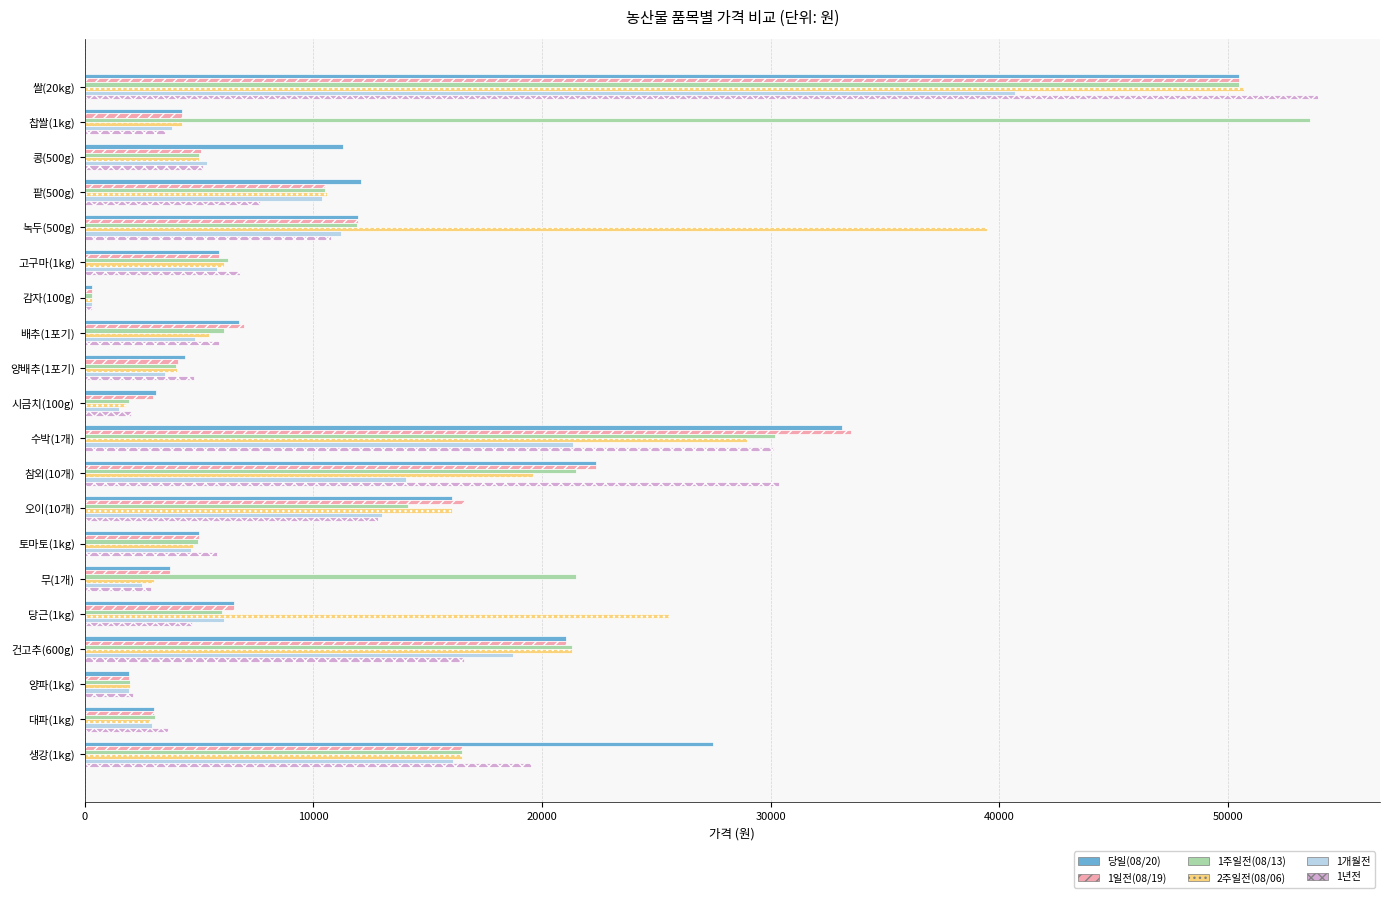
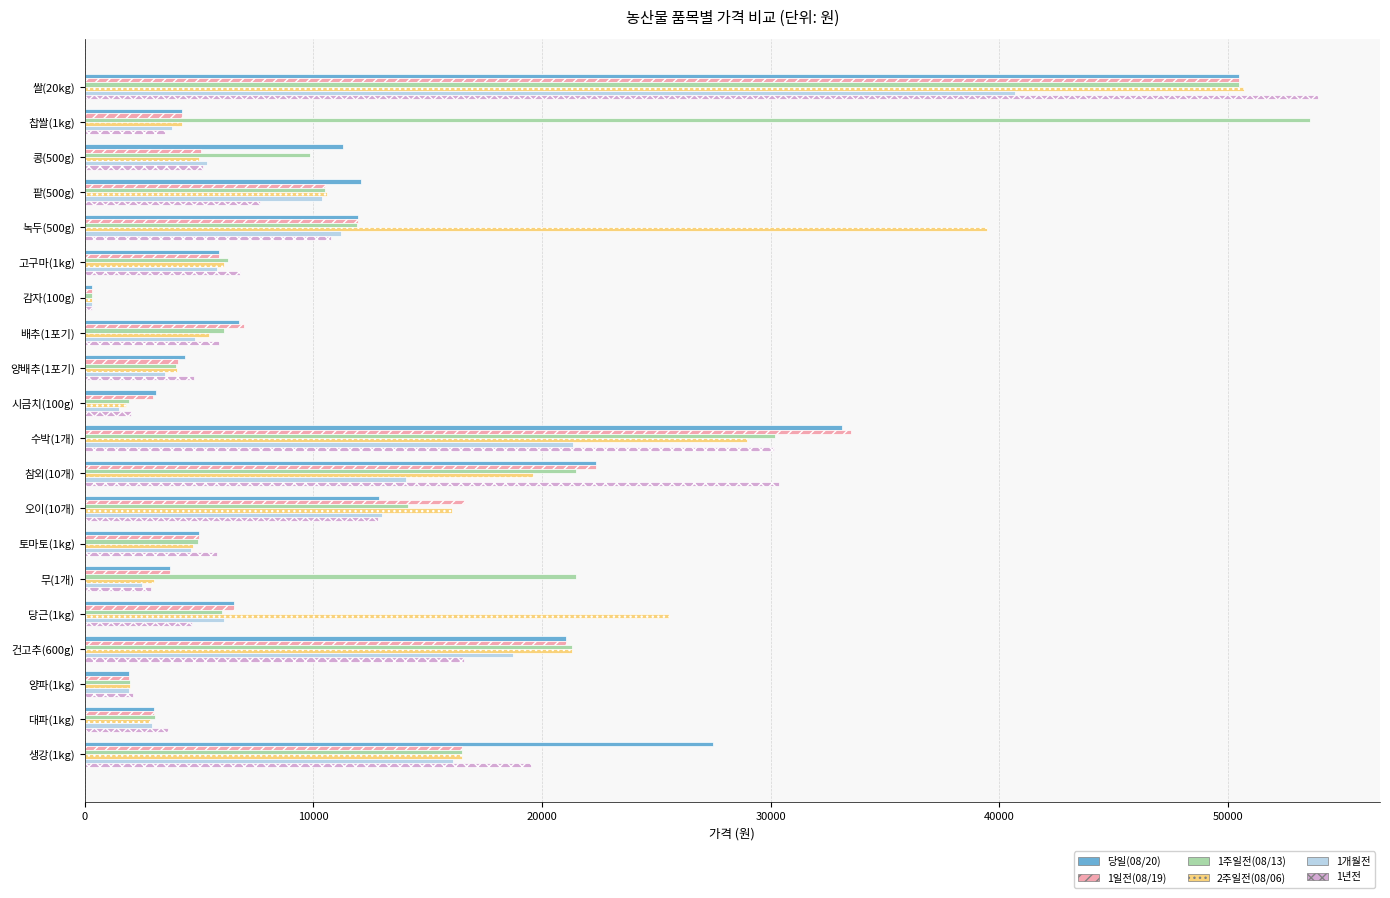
  {
    "당일(08/20)": {
      "쌀(20kg)": 50500,
      "찹쌀(1kg)": 4200,
      "콩(500g)": 11300,
      "팥(500g)": 12100,
      "녹두(500g)": 12000,
      "고구마(1kg)": 5900,
      "감자(100g)": 300,
      "배추(1포기)": 6800,
      "양배추(1포기)": 4400,
      "시금치(100g)": 3100,
      "수박(1개)": 33100,
      "참외(10개)": 22300,
-     "오이(10개)": 16000,
+     "오이(10개)": 12900,
      "토마토(1kg)": 5000,
      "무(1개)": 3700,
      "당근(1kg)": 6500,
      "건고추(600g)": 21100,
      "양파(1kg)": 1900,
      "대파(1kg)": 3000,
      "생강(1kg)": 27500
    },
    "1주일전(08/13)": {
      "쌀(20kg)": 50500,
      "찹쌀(1kg)": 53600,
-     "콩(500g)": 5000,
+     "콩(500g)": 9800,
      "팥(500g)": 10500,
      "녹두(500g)": 11900,
      "고구마(1kg)": 6300,
      "감자(100g)": 300,
      "배추(1포기)": 6100,
      "양배추(1포기)": 4000,
      "시금치(100g)": 2000,
      "수박(1개)": 30200,
      "참외(10개)": 21500,
      "오이(10개)": 14100,
      "토마토(1kg)": 5000,
      "무(1개)": 21500,
      "당근(1kg)": 6000,
      "건고추(600g)": 21300,
      "양파(1kg)": 2000,
      "대파(1kg)": 3100,
      "생강(1kg)": 16500
    },
    "2주일전(08/06)": {
      "쌀(20kg)": 50700,
      "찹쌀(1kg)": 4200,
      "콩(500g)": 5000,
      "팥(500g)": 10600,
      "녹두(500g)": 39400,
      "고구마(1kg)": 6100,
      "감자(100g)": 300,
      "배추(1포기)": 5400,
      "양배추(1포기)": 4100,
      "시금치(100g)": 1800,
      "수박(1개)": 28900,
      "참외(10개)": 19600,
      "오이(10개)": 16100,
      "토마토(1kg)": 4700,
      "무(1개)": 3100,
      "당근(1kg)": 25500,
      "건고추(600g)": 21300,
      "양파(1kg)": 2000,
      "대파(1kg)": 2900,
      "생강(1kg)": 16500
    }
  }
